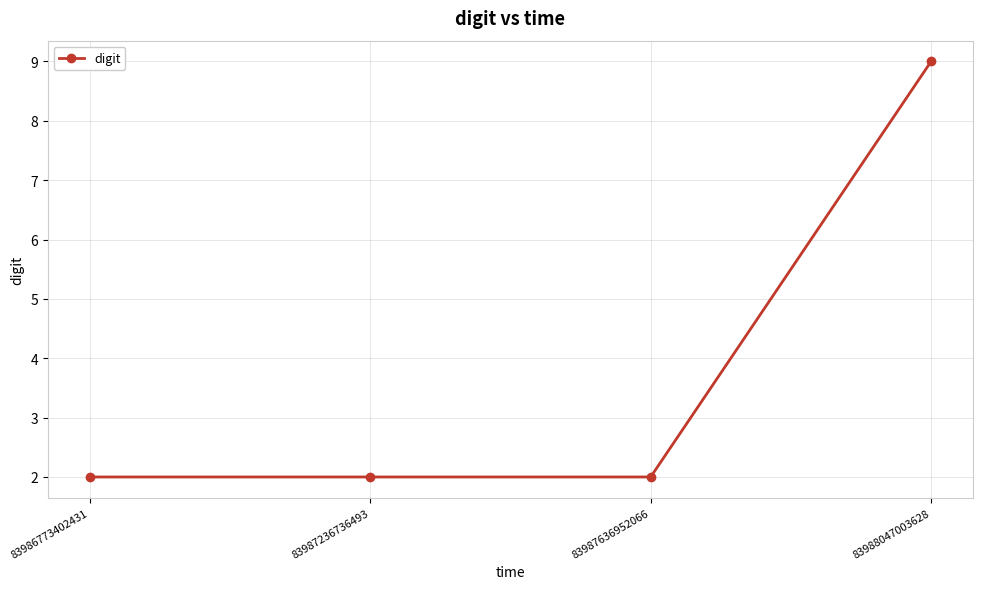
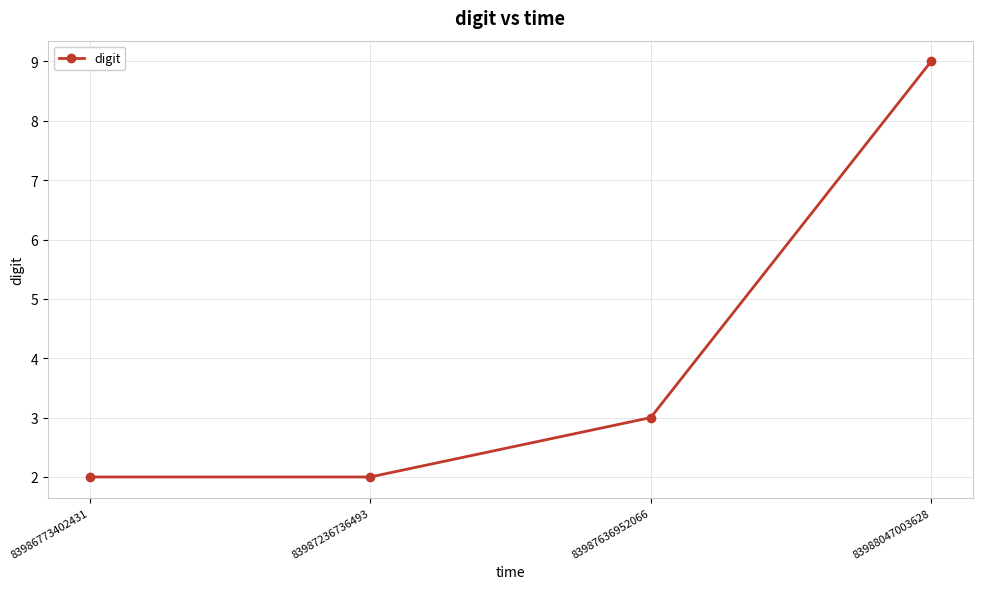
  {
    "83986773402431": 2,
    "83987236736493": 2,
-   "83987636952066": 2,
+   "83987636952066": 3,
    "83988047003628": 9
  }
